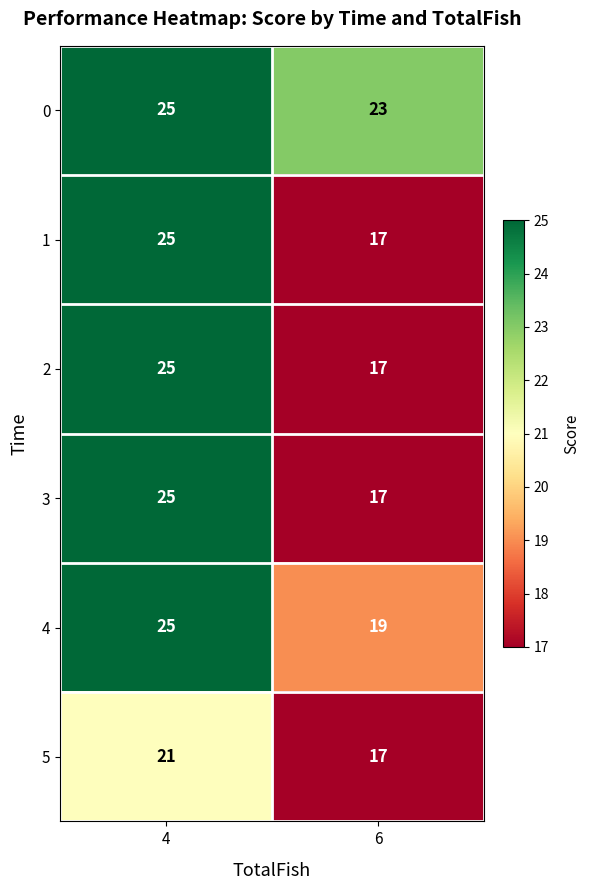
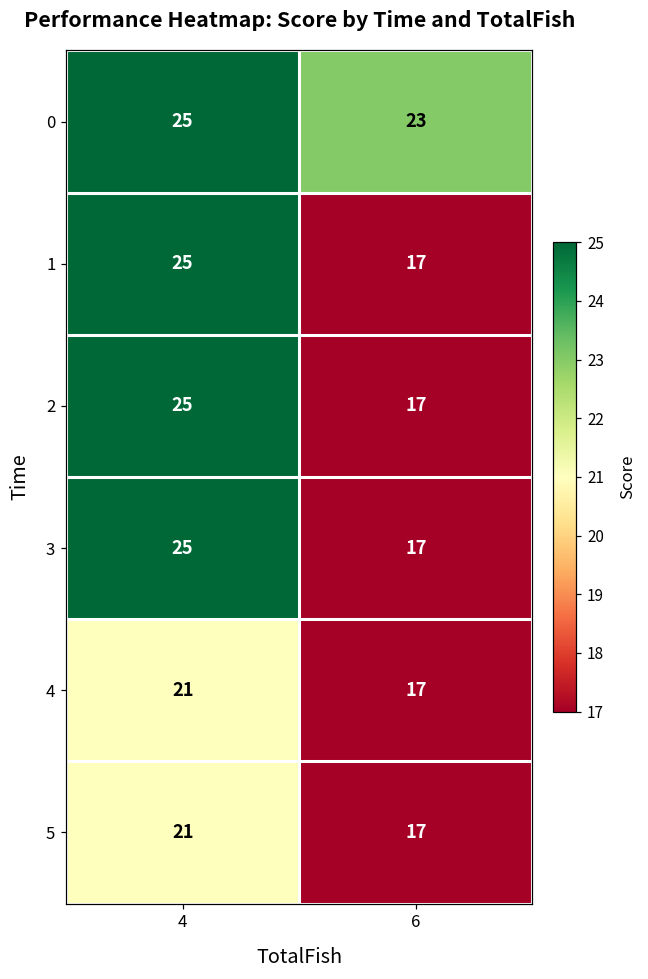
  {
    "0": {
      "4": 25,
      "6": 23
    },
    "1": {
      "4": 25,
      "6": 17
    },
    "2": {
      "4": 25,
      "6": 17
    },
    "3": {
      "4": 25,
      "6": 17
    },
    "4": {
-     "4": 25,
-     "6": 19
+     "4": 21,
+     "6": 17
    },
    "5": {
      "4": 21,
      "6": 17
    }
  }
